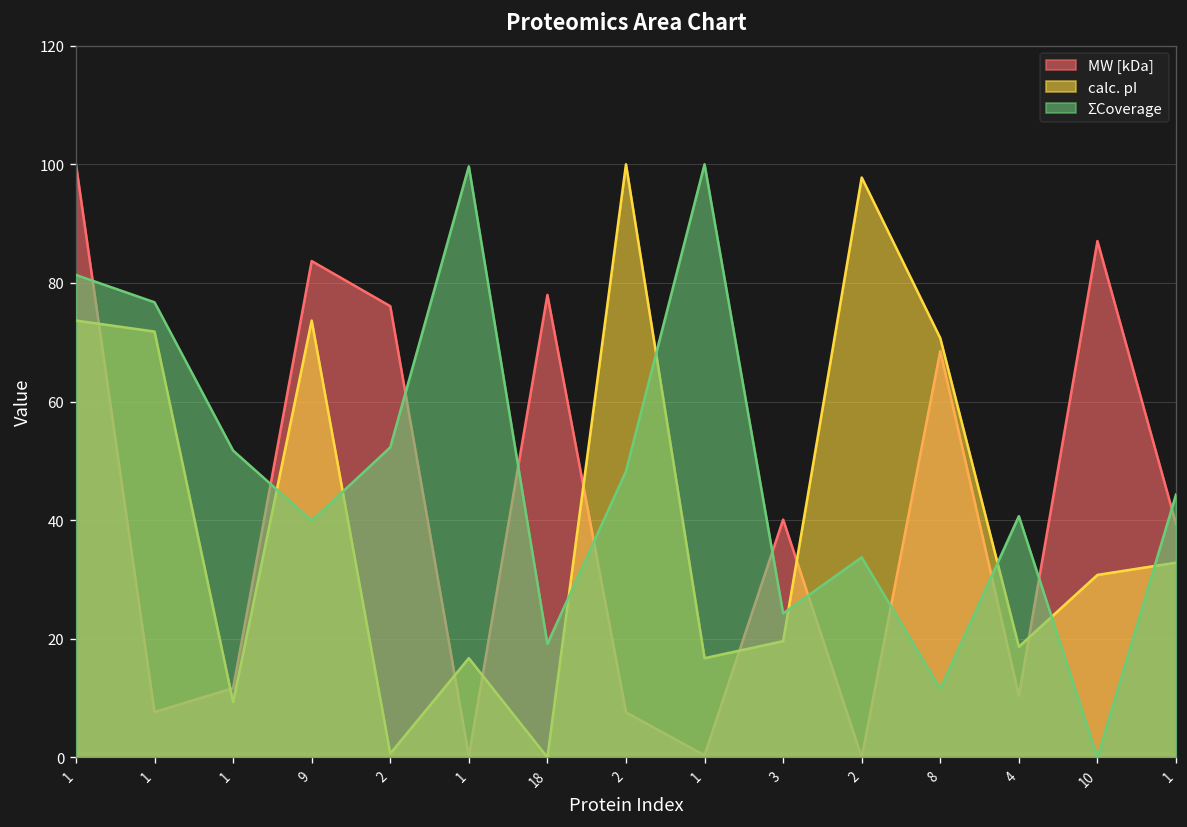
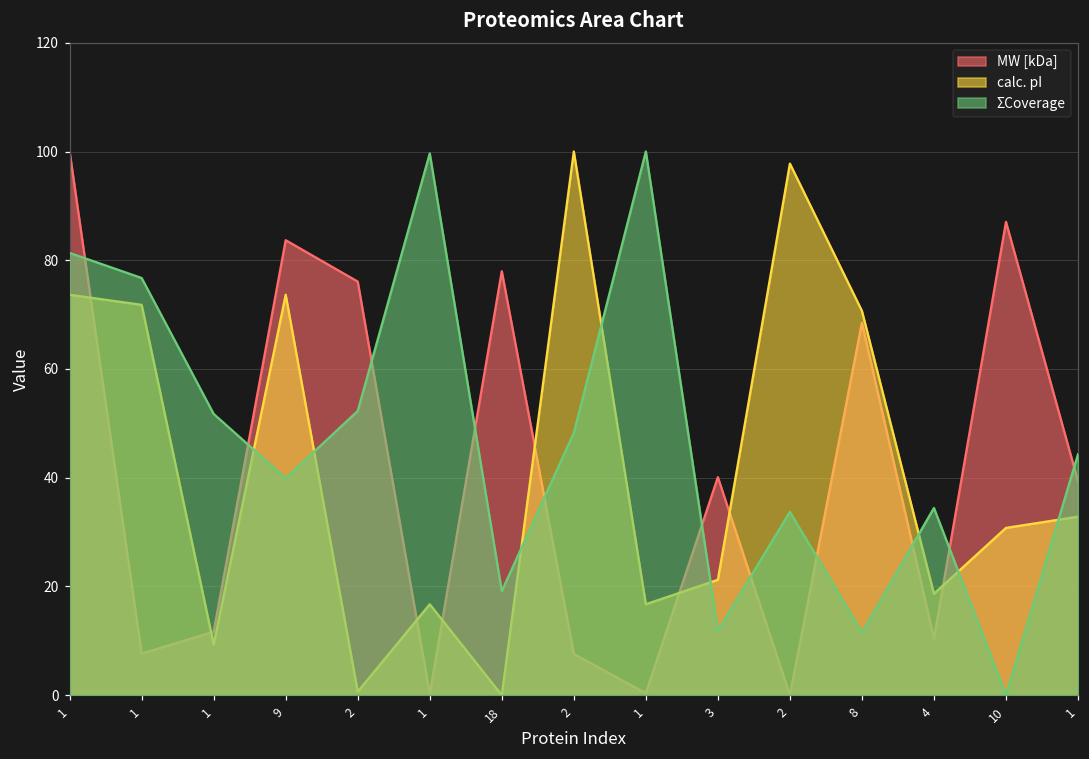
  {
    "MW [kDa]": {
      "9": 84,
      "18": 78,
      "3": 40,
      "8": 69,
      "4": 10,
      "10": 87
    },
    "calc. pI": {
      "9": 74,
      "18": 0,
-     "3": 20,
+     "3": 21,
      "8": 71,
      "4": 19,
      "10": 31
    },
    "ΣCoverage": {
      "9": 40,
      "18": 19,
-     "3": 24,
+     "3": 12,
      "8": 12,
-     "4": 41,
+     "4": 34,
      "10": 0
    }
  }
